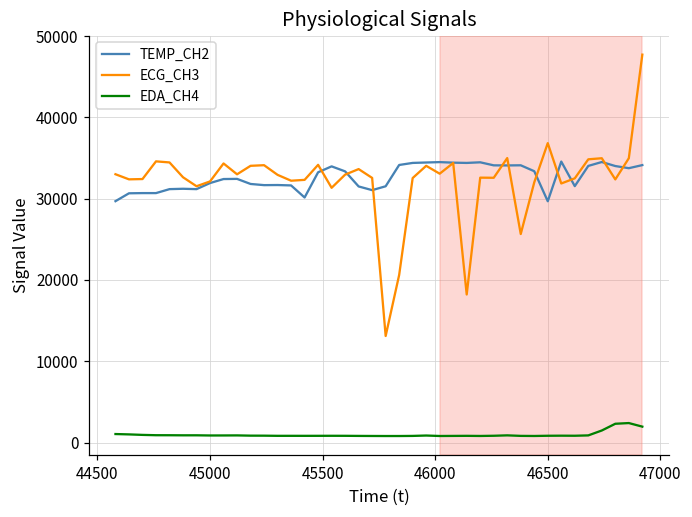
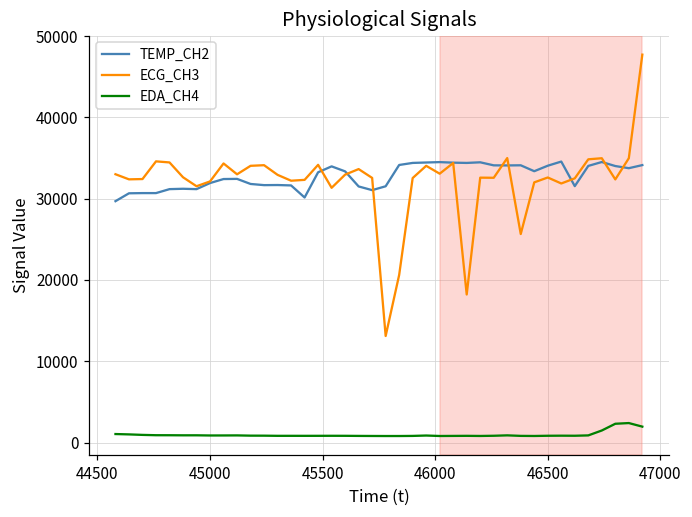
  {
    "TEMP_CH2": {
-     "46500": 30000
+     "46500": 34000
    },
    "ECG_CH3": {
-     "46500": 37000
+     "46500": 33000
    },
    "EDA_CH4": {
      "45000": 1000,
      "46500": 1000
    }
  }
